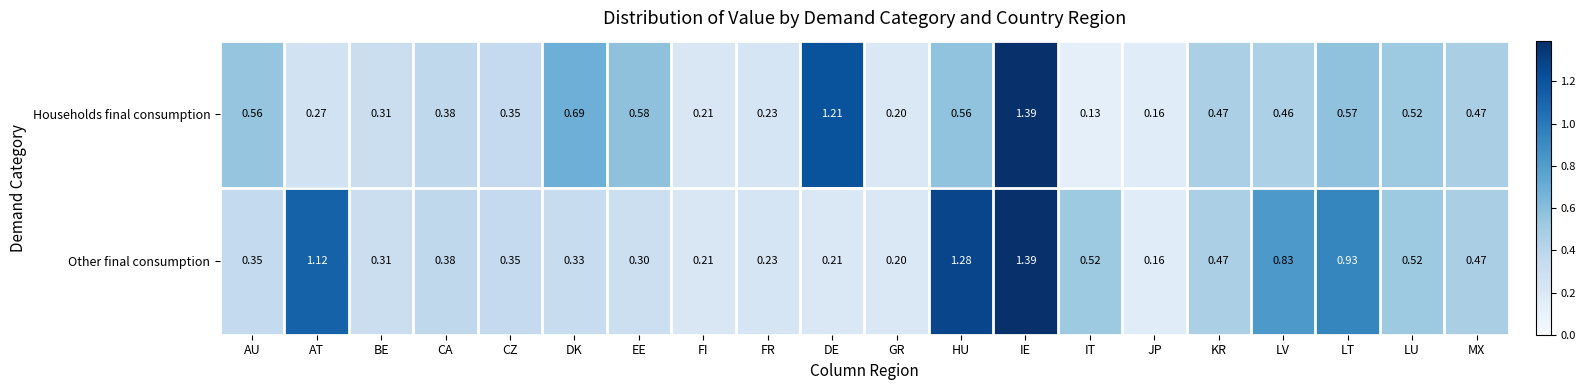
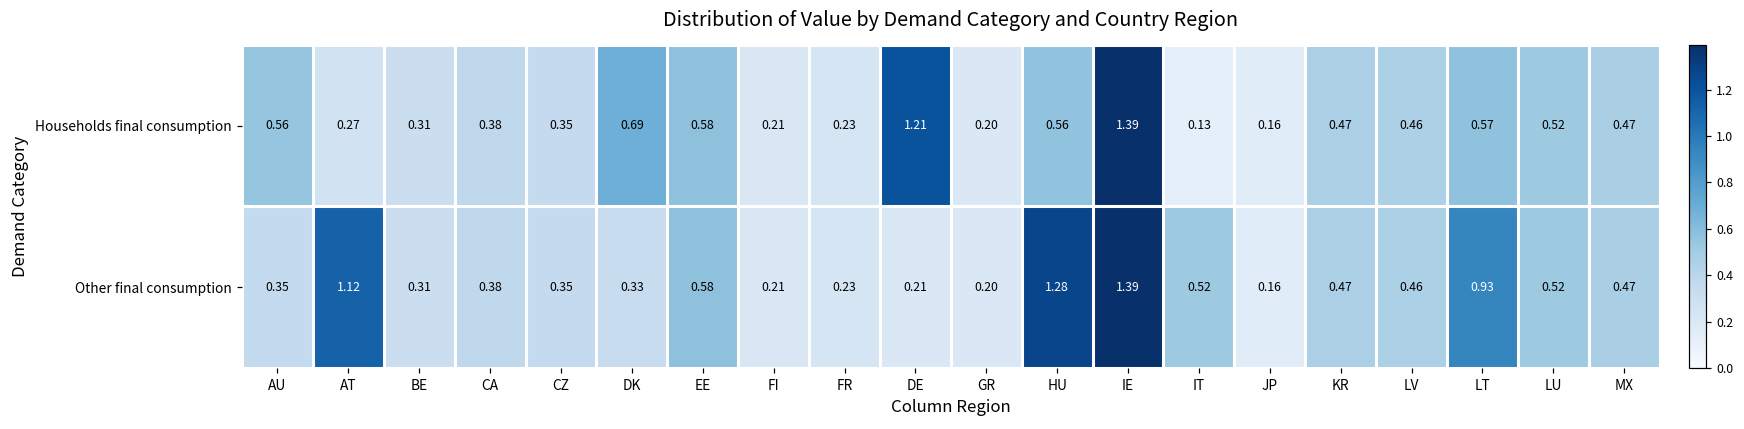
  {
    "Households final consumption": {
      "AU": 0.56,
      "AT": 0.27,
      "BE": 0.31,
      "CA": 0.38,
      "CZ": 0.35,
      "DK": 0.69,
      "EE": 0.58,
      "FI": 0.21,
      "FR": 0.23,
      "DE": 1.21,
      "GR": 0.20,
      "HU": 0.56,
      "IE": 1.39,
      "IT": 0.13,
      "JP": 0.16,
      "KR": 0.47,
      "LV": 0.46,
      "LT": 0.57,
      "LU": 0.52,
      "MX": 0.47
    },
    "Other final consumption": {
      "AU": 0.35,
      "AT": 1.12,
      "BE": 0.31,
      "CA": 0.38,
      "CZ": 0.35,
      "DK": 0.33,
-     "EE": 0.30,
+     "EE": 0.58,
      "FI": 0.21,
      "FR": 0.23,
      "DE": 0.21,
      "GR": 0.20,
      "HU": 1.28,
      "IE": 1.39,
      "IT": 0.52,
      "JP": 0.16,
      "KR": 0.47,
-     "LV": 0.83,
+     "LV": 0.46,
      "LT": 0.93,
      "LU": 0.52,
      "MX": 0.47
    }
  }
